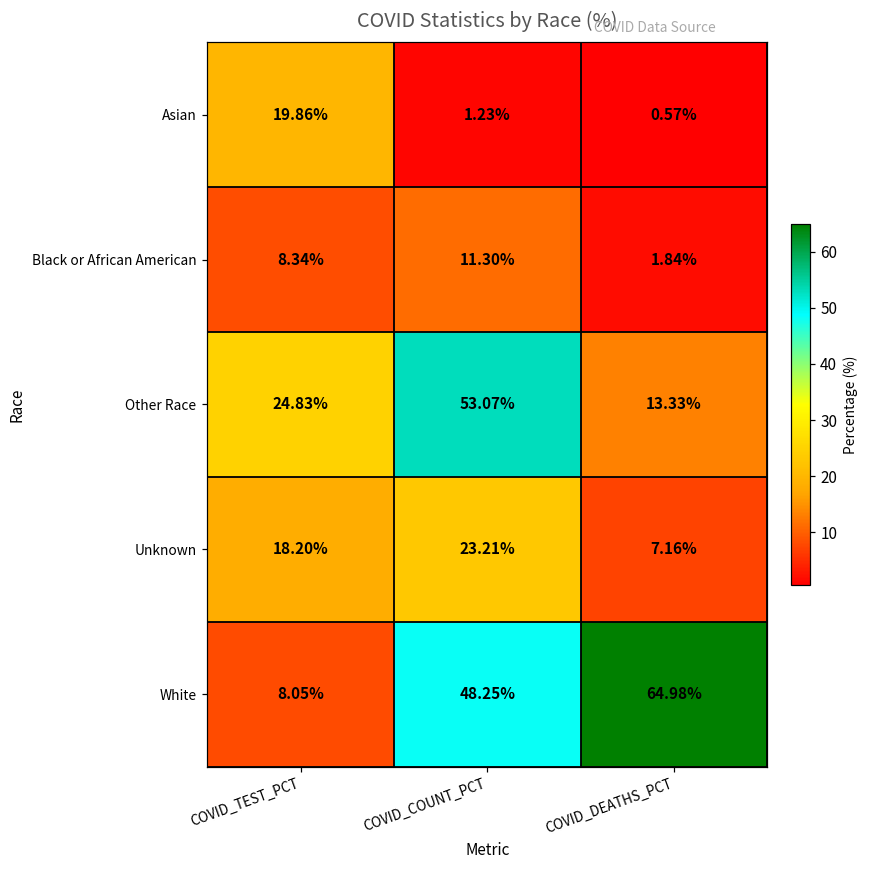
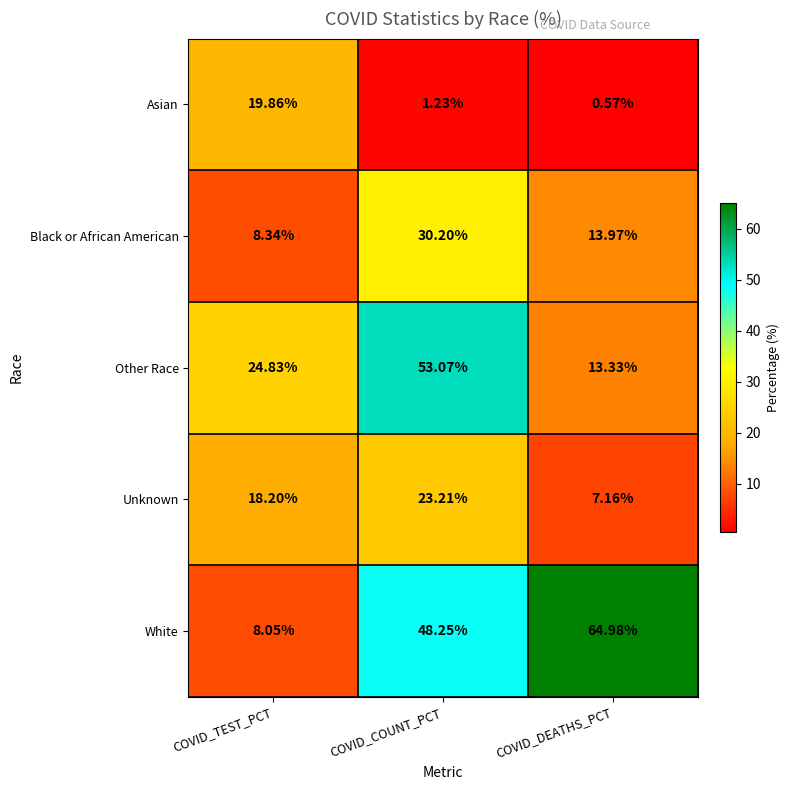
  {
    "Asian": {
      "COVID_TEST_PCT": "19.86%",
      "COVID_COUNT_PCT": "1.23%",
      "COVID_DEATHS_PCT": "0.57%"
    },
    "Black or African American": {
      "COVID_TEST_PCT": "8.34%",
-     "COVID_COUNT_PCT": "11.30%",
-     "COVID_DEATHS_PCT": "1.84%"
+     "COVID_COUNT_PCT": "30.20%",
+     "COVID_DEATHS_PCT": "13.97%"
    },
    "Other Race": {
      "COVID_TEST_PCT": "24.83%",
      "COVID_COUNT_PCT": "53.07%",
      "COVID_DEATHS_PCT": "13.33%"
    },
    "Unknown": {
      "COVID_TEST_PCT": "18.20%",
      "COVID_COUNT_PCT": "23.21%",
      "COVID_DEATHS_PCT": "7.16%"
    },
    "White": {
      "COVID_TEST_PCT": "8.05%",
      "COVID_COUNT_PCT": "48.25%",
      "COVID_DEATHS_PCT": "64.98%"
    }
  }
